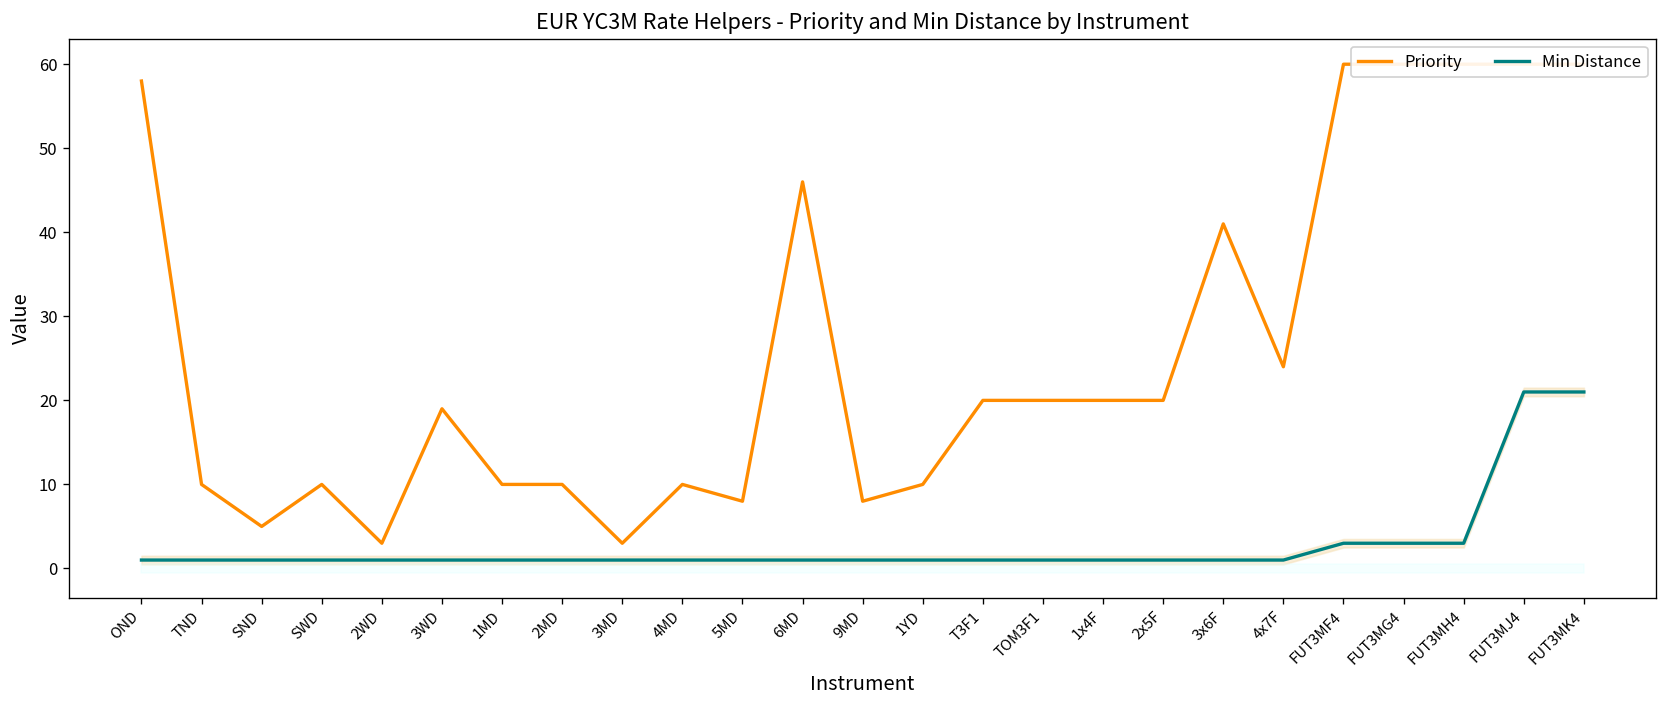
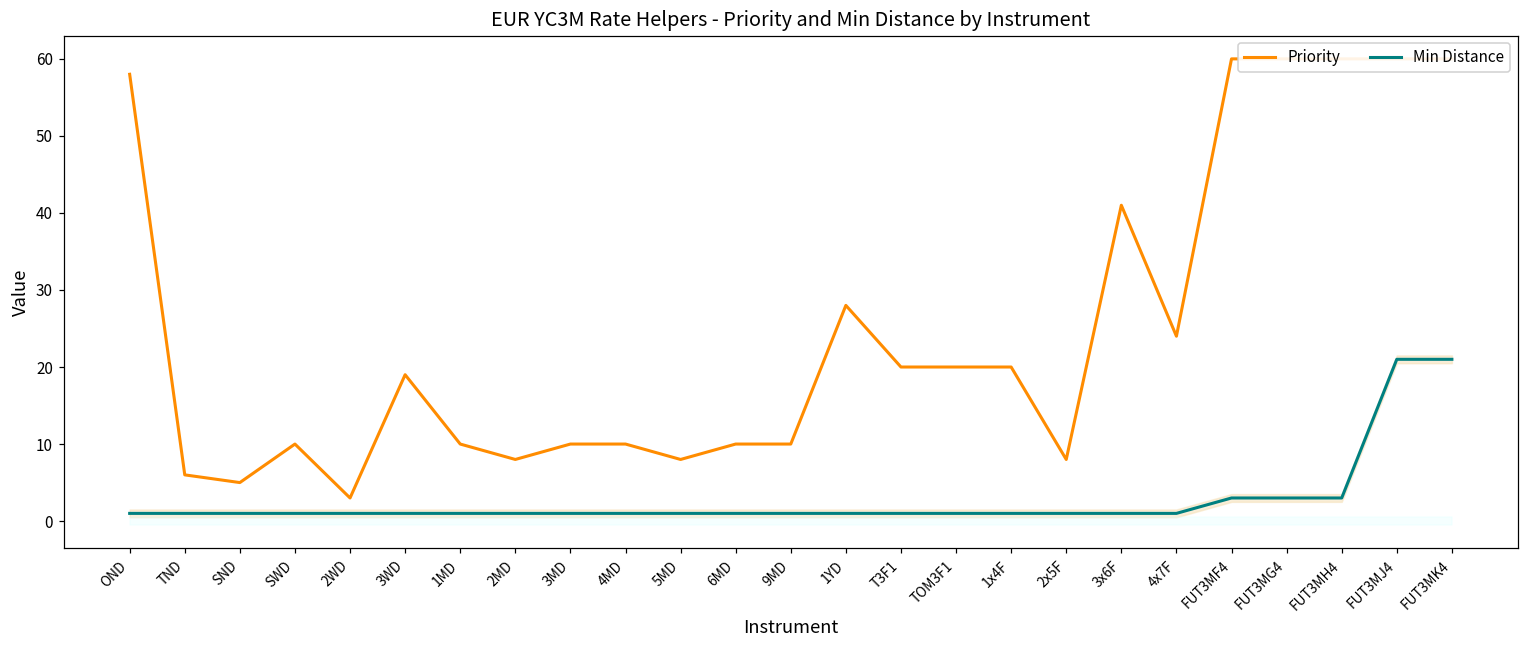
  {
    "Priority": {
      "OND": 58,
-     "TND": 10,
+     "TND": 6,
      "SND": 5,
      "SWD": 10,
      "2WD": 3,
      "3WD": 19,
      "1MD": 10,
-     "2MD": 10,
-     "3MD": 3,
+     "2MD": 8,
+     "3MD": 10,
      "4MD": 10,
      "5MD": 8,
-     "6MD": 46,
-     "9MD": 8,
-     "1YD": 10,
+     "6MD": 10,
+     "9MD": 10,
+     "1YD": 28,
      "T3F1": 20,
      "TOM3F1": 20,
      "1x4F": 20,
-     "2x5F": 20,
+     "2x5F": 8,
      "3x6F": 41,
      "4x7F": 24,
      "FUT3MF4": 60
    },
    "Min Distance": {
      "OND": 1,
      "TND": 1,
      "SND": 1,
      "SWD": 1,
      "2WD": 1,
      "3WD": 1,
      "1MD": 1,
      "2MD": 1,
      "3MD": 1,
      "4MD": 1,
      "5MD": 1,
      "6MD": 1,
      "9MD": 1,
      "1YD": 1,
      "T3F1": 1,
      "TOM3F1": 1,
      "1x4F": 1,
      "2x5F": 1,
      "3x6F": 1,
      "4x7F": 1,
      "FUT3MF4": 3,
      "FUT3MG4": 3,
      "FUT3MH4": 3,
      "FUT3MJ4": 21,
      "FUT3MK4": 21
    }
  }
